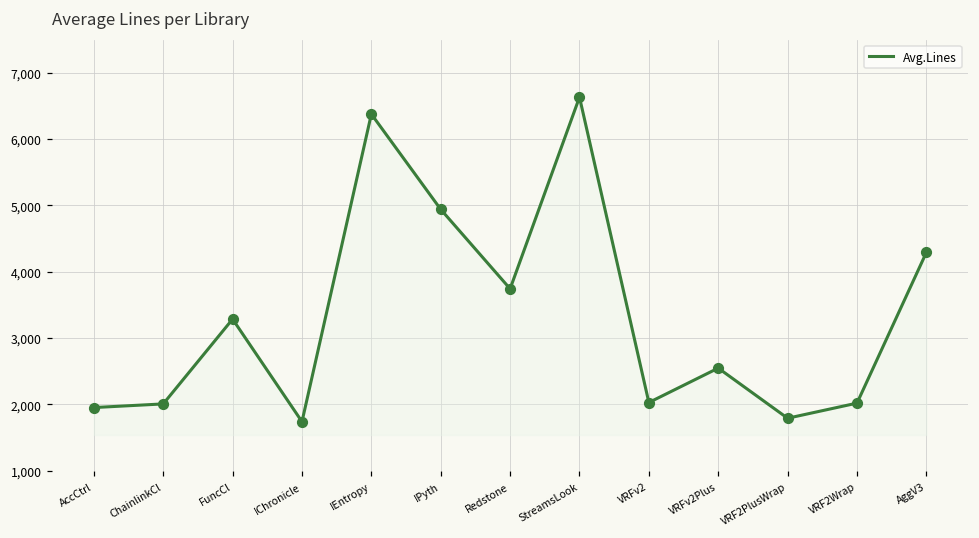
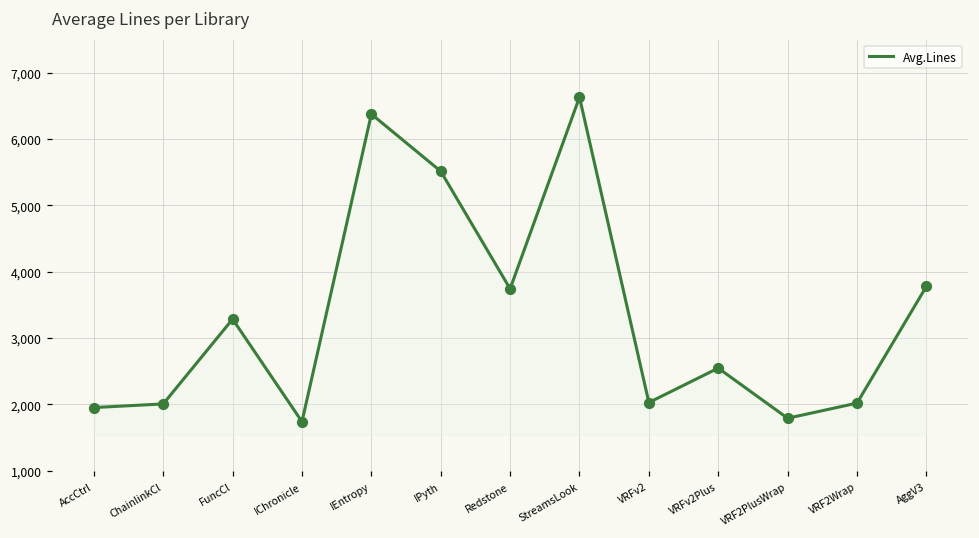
  {
    "AccCtrl": "2,000",
    "ChainlinkCl": "2,000",
    "FuncCl": "3,300",
    "IChronicle": "1,700",
    "IEntropy": "6,400",
-   "IPyth": "4,900",
+   "IPyth": "5,500",
    "Redstone": "3,700",
    "StreamsLook": "6,600",
    "VRFv2": "2,000",
    "VRFv2Plus": "2,500",
    "VRF2PlusWrap": "1,800",
    "VRF2Wrap": "2,000",
-   "AggV3": "4,300"
+   "AggV3": "3,800"
  }
